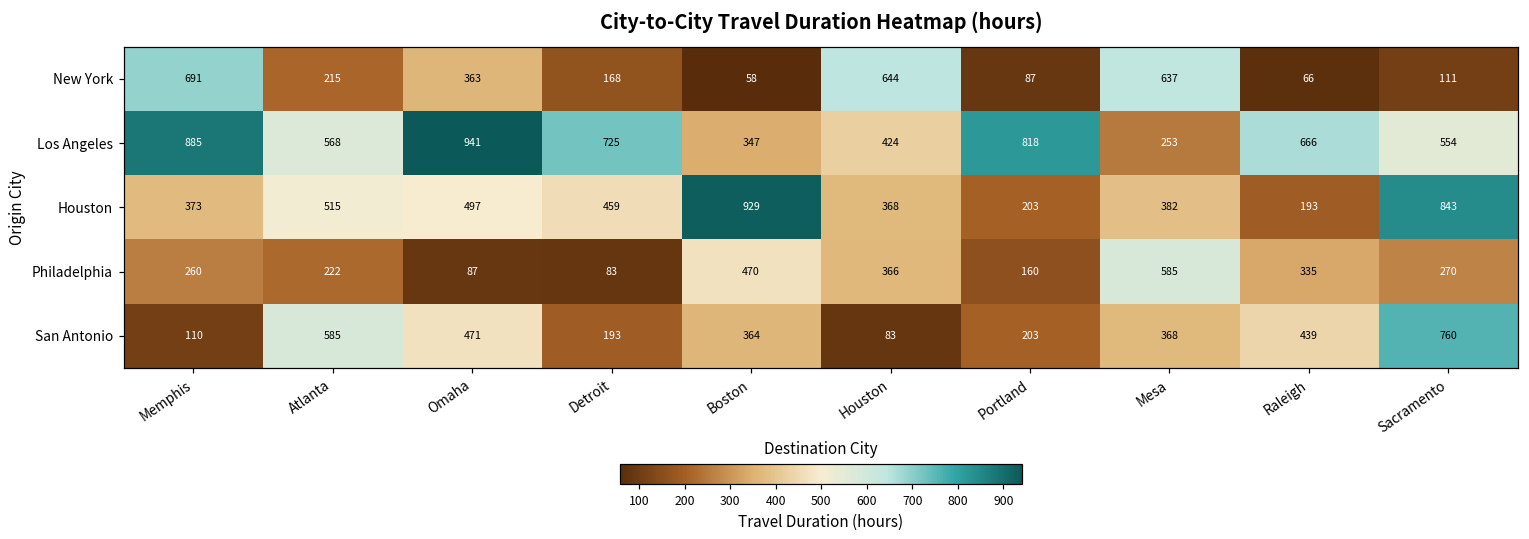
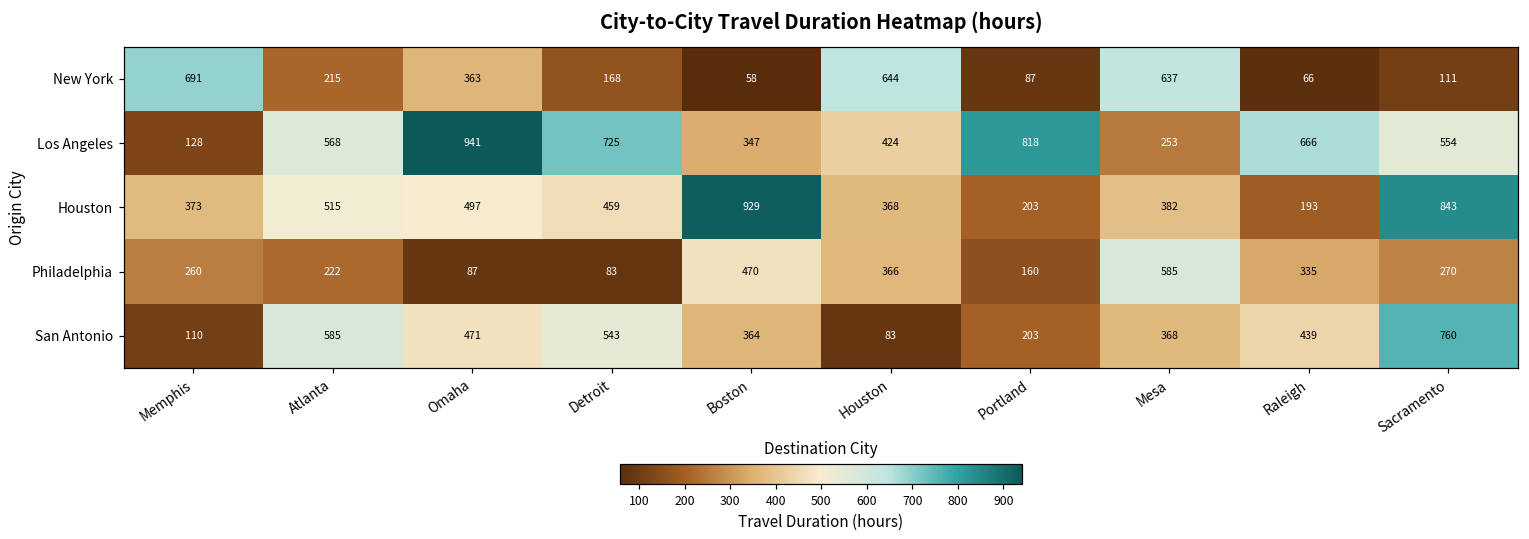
  {
    "New York": {
      "Memphis": 691,
      "Atlanta": 215,
      "Omaha": 363,
      "Detroit": 168,
      "Boston": 58,
      "Houston": 644,
      "Portland": 87,
      "Mesa": 637,
      "Raleigh": 66,
      "Sacramento": 111
    },
    "Los Angeles": {
-     "Memphis": 885,
+     "Memphis": 128,
      "Atlanta": 568,
      "Omaha": 941,
      "Detroit": 725,
      "Boston": 347,
      "Houston": 424,
      "Portland": 818,
      "Mesa": 253,
      "Raleigh": 666,
      "Sacramento": 554
    },
    "Houston": {
      "Memphis": 373,
      "Atlanta": 515,
      "Omaha": 497,
      "Detroit": 459,
      "Boston": 929,
      "Houston": 368,
      "Portland": 203,
      "Mesa": 382,
      "Raleigh": 193,
      "Sacramento": 843
    },
    "Philadelphia": {
      "Memphis": 260,
      "Atlanta": 222,
      "Omaha": 87,
      "Detroit": 83,
      "Boston": 470,
      "Houston": 366,
      "Portland": 160,
      "Mesa": 585,
      "Raleigh": 335,
      "Sacramento": 270
    },
    "San Antonio": {
      "Memphis": 110,
      "Atlanta": 585,
      "Omaha": 471,
-     "Detroit": 193,
+     "Detroit": 543,
      "Boston": 364,
      "Houston": 83,
      "Portland": 203,
      "Mesa": 368,
      "Raleigh": 439,
      "Sacramento": 760
    }
  }
